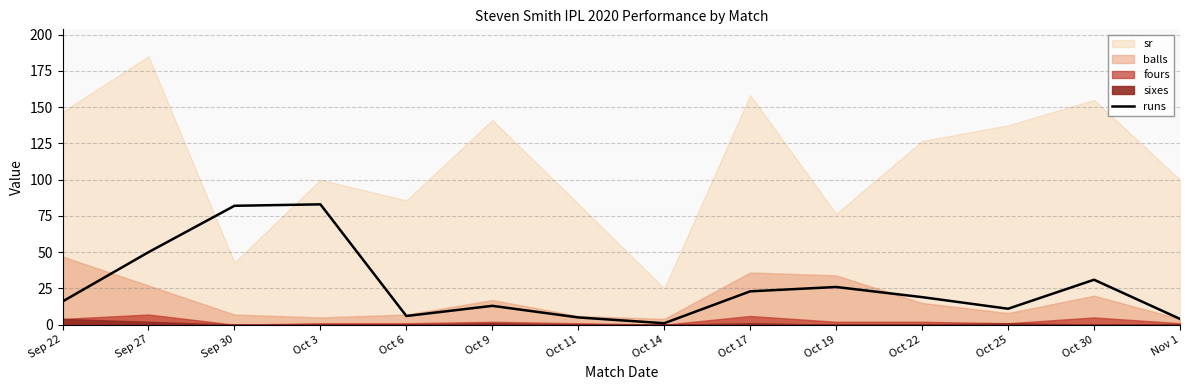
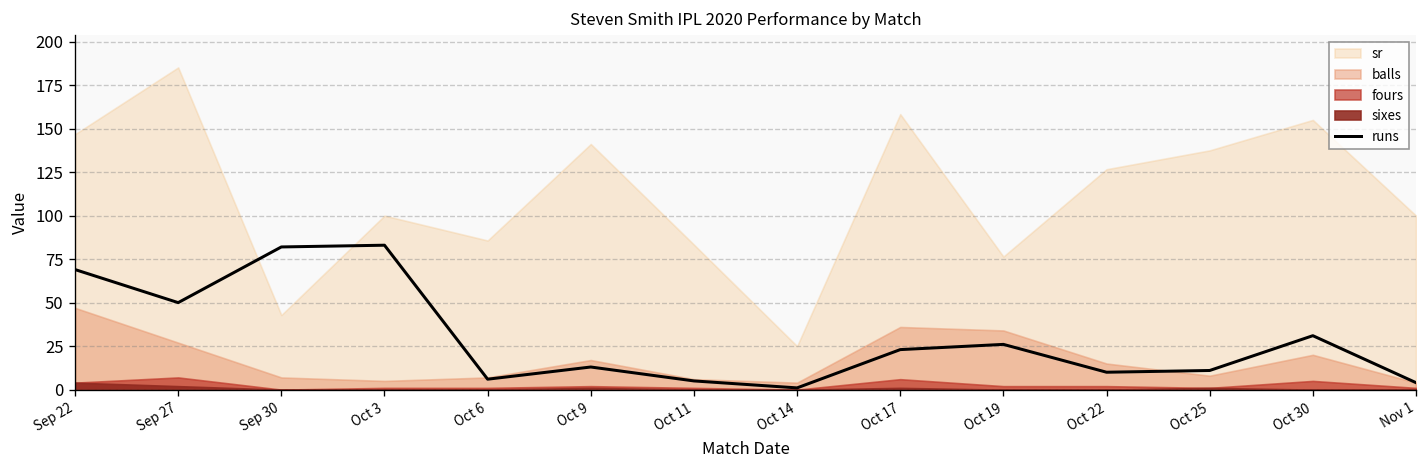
  {
    "runs": {
-     "Sep 22": 16,
+     "Sep 22": 69,
      "Sep 27": 50,
      "Sep 30": 82,
      "Oct 3": 83,
      "Oct 9": 13,
      "Oct 17": 23,
      "Oct 19": 26,
-     "Oct 22": 19,
+     "Oct 22": 10,
      "Oct 25": 11,
      "Oct 30": 31
    }
  }
